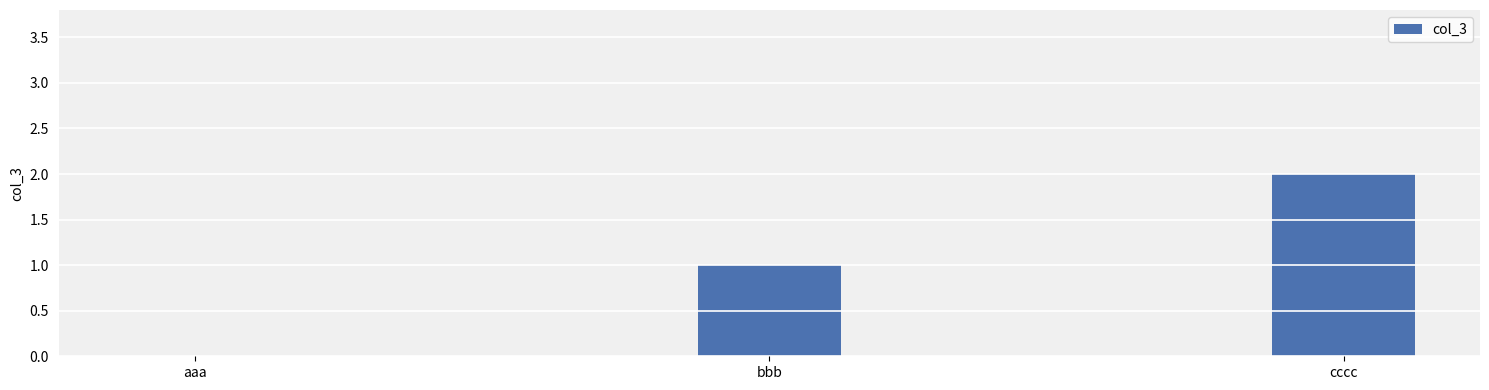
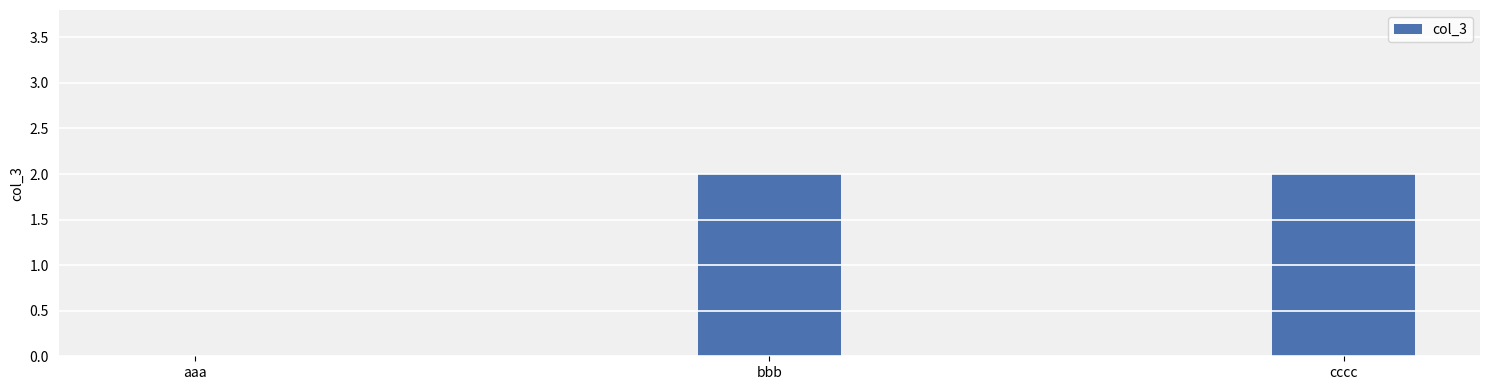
  {
    "aaa": 0,
-   "bbb": 1,
+   "bbb": 2,
    "cccc": 2
  }
